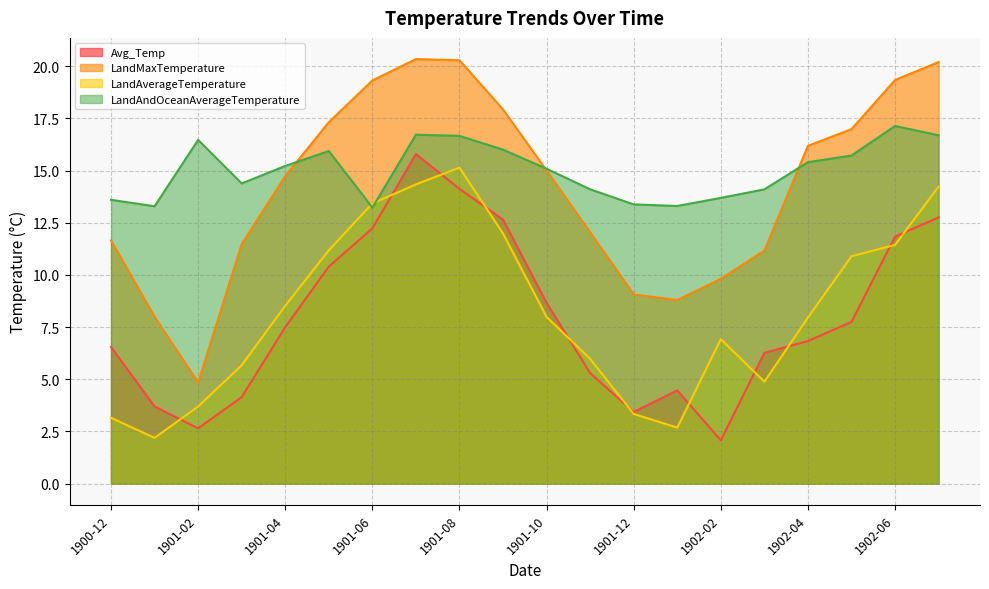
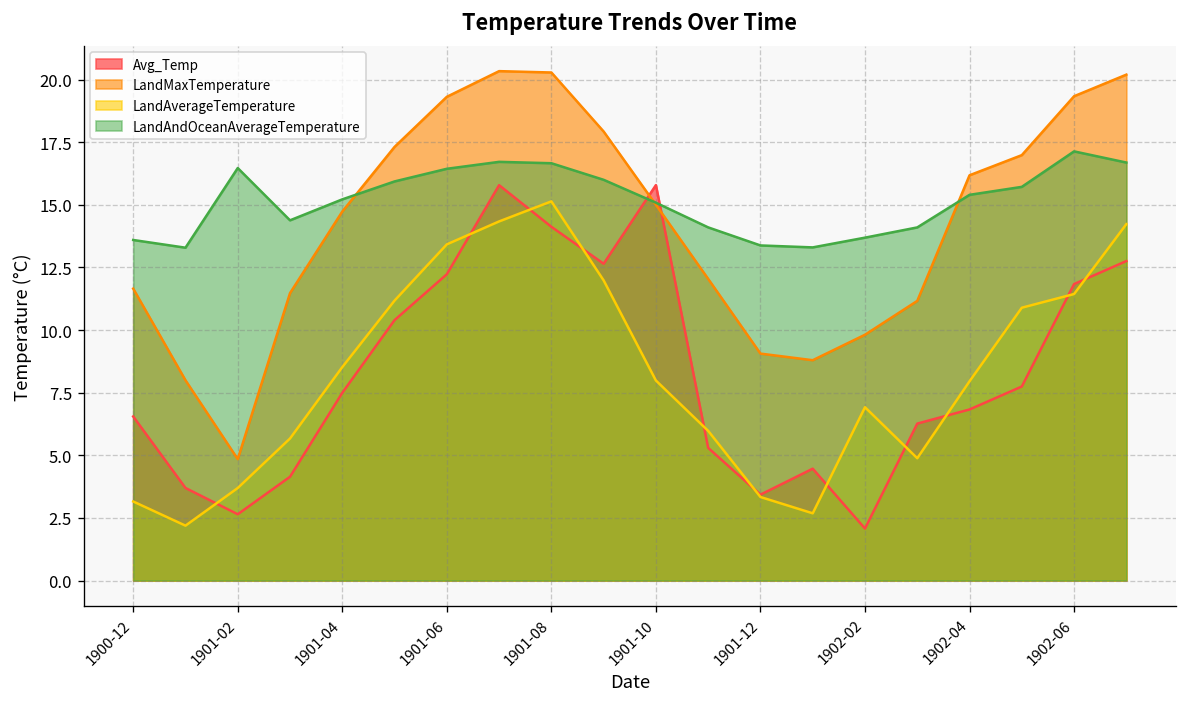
  {
    "Avg_Temp": {
      "1900-12": 6.6,
      "1901-02": 2.6,
      "1901-04": 7.5,
      "1901-06": 12.2,
      "1901-08": 14.1,
-     "1901-10": 8.7,
+     "1901-10": 15.8,
      "1902-02": 2.1,
      "1902-04": 6.8,
      "1902-06": 11.8
    },
    "LandMaxTemperature": {
      "1900-12": 11.7,
      "1901-02": 4.8,
      "1901-04": 14.7,
      "1901-06": 19.3,
      "1901-08": 20.3,
      "1901-12": 9.1,
      "1902-02": 9.8,
      "1902-04": 16.2,
      "1902-06": 19.3
    },
    "LandAverageTemperature": {
      "1900-12": 3.2,
      "1901-02": 3.7,
      "1901-04": 8.5,
      "1901-06": 13.4,
      "1901-08": 15.1,
      "1901-10": 8.0,
      "1902-02": 6.9,
      "1902-04": 8.0,
      "1902-06": 11.4
    },
    "LandAndOceanAverageTemperature": {
      "1900-12": 13.6,
      "1901-02": 16.5,
      "1901-04": 15.2,
-     "1901-06": 13.2,
+     "1901-06": 16.4,
      "1901-08": 16.7,
      "1901-12": 13.4,
      "1902-02": 13.7,
      "1902-04": 15.4,
      "1902-06": 17.1
    }
  }
